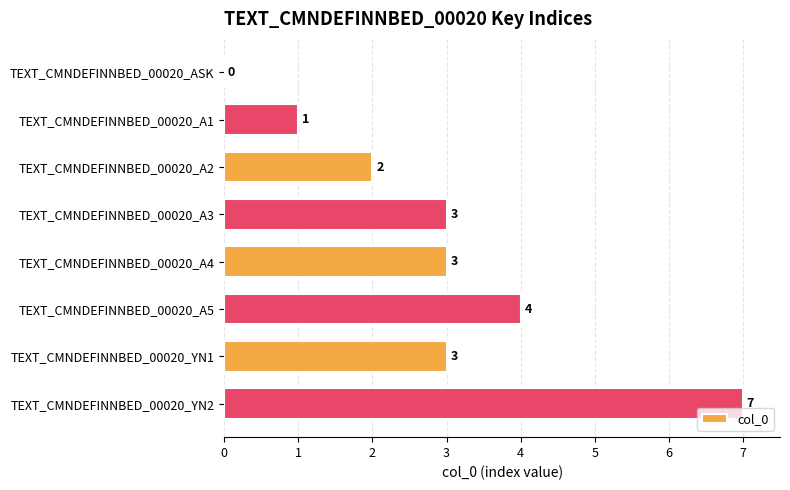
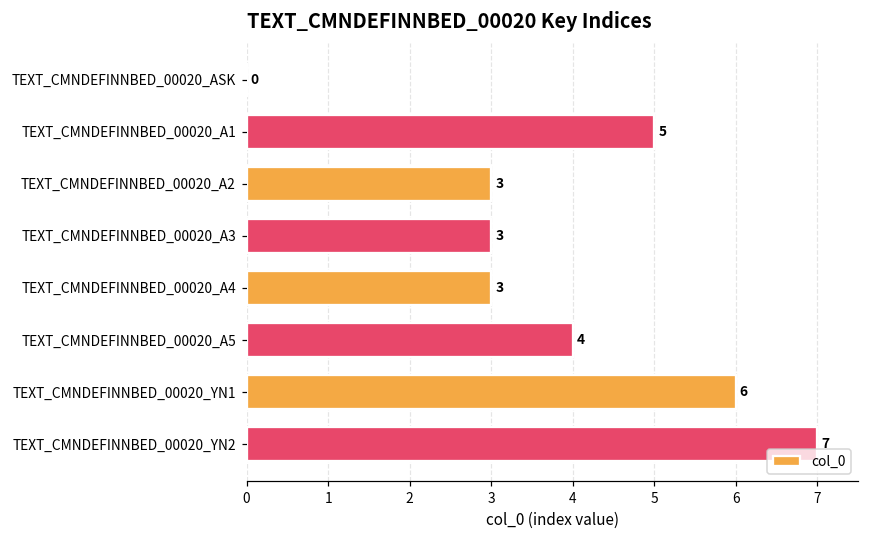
  {
    "TEXT_CMNDEFINNBED_00020_ASK": 0,
-   "TEXT_CMNDEFINNBED_00020_A1": 1,
-   "TEXT_CMNDEFINNBED_00020_A2": 2,
+   "TEXT_CMNDEFINNBED_00020_A1": 5,
+   "TEXT_CMNDEFINNBED_00020_A2": 3,
    "TEXT_CMNDEFINNBED_00020_A3": 3,
    "TEXT_CMNDEFINNBED_00020_A4": 3,
    "TEXT_CMNDEFINNBED_00020_A5": 4,
-   "TEXT_CMNDEFINNBED_00020_YN1": 3
+   "TEXT_CMNDEFINNBED_00020_YN1": 6
  }
